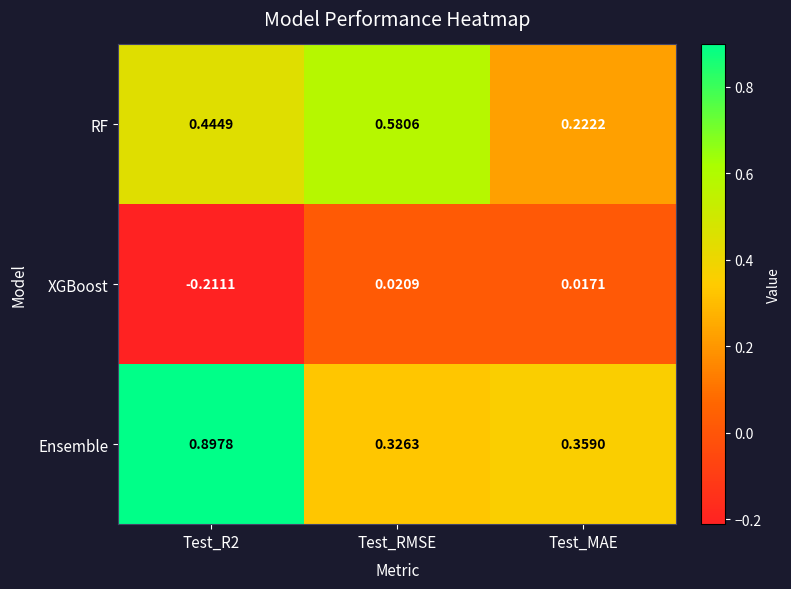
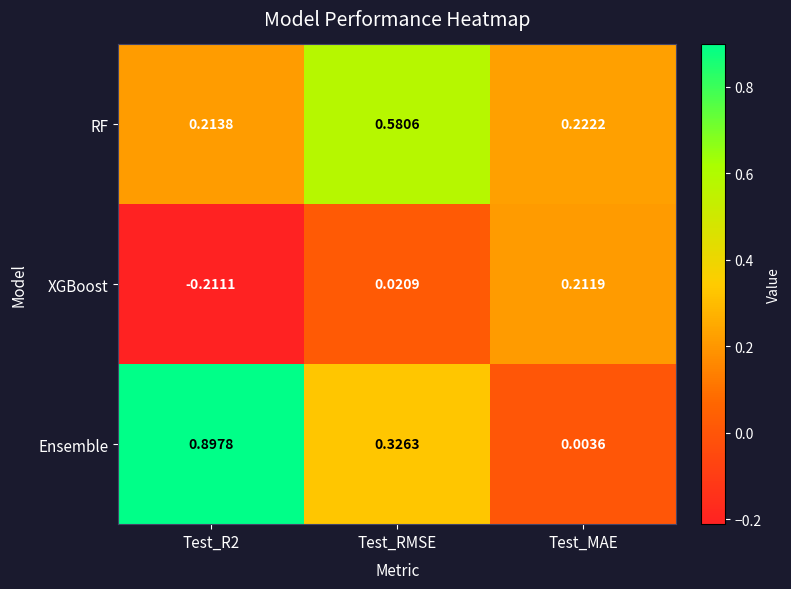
  {
    "RF": {
-     "Test_R2": 0.4449,
+     "Test_R2": 0.2138,
      "Test_RMSE": 0.5806,
      "Test_MAE": 0.2222
    },
    "XGBoost": {
      "Test_R2": -0.2111,
      "Test_RMSE": 0.0209,
-     "Test_MAE": 0.0171
+     "Test_MAE": 0.2119
    },
    "Ensemble": {
      "Test_R2": 0.8978,
      "Test_RMSE": 0.3263,
-     "Test_MAE": 0.3590
+     "Test_MAE": 0.0036
    }
  }
